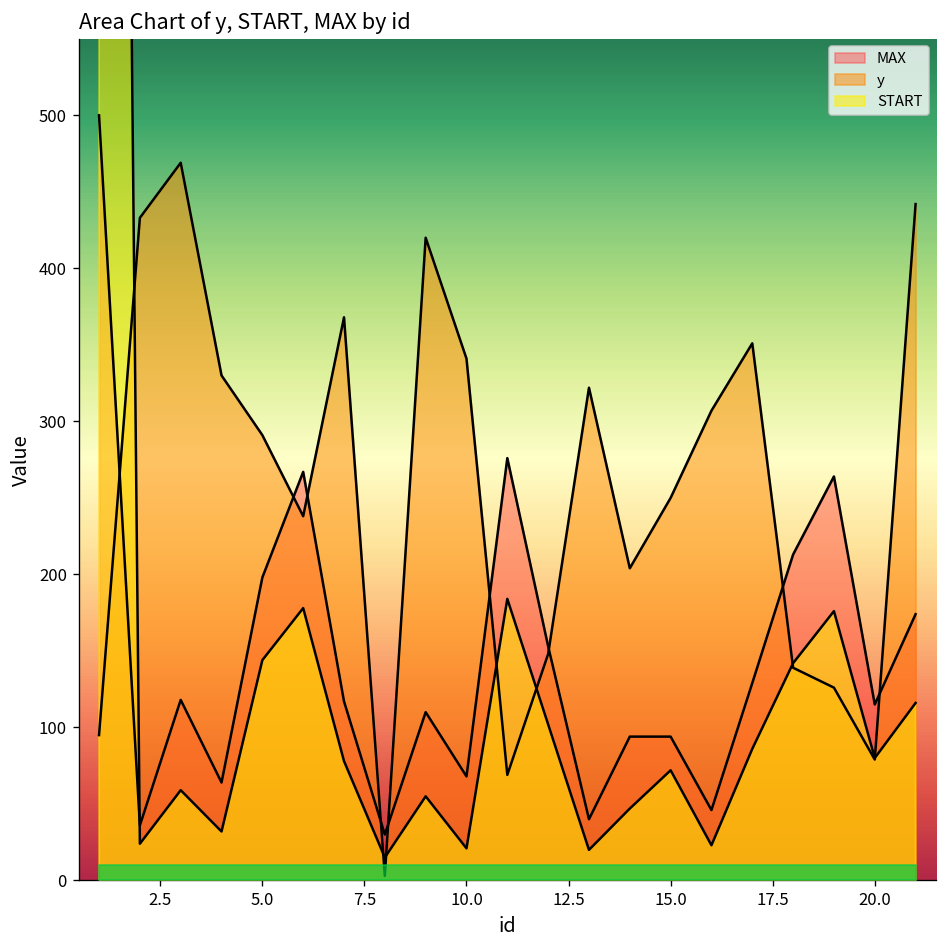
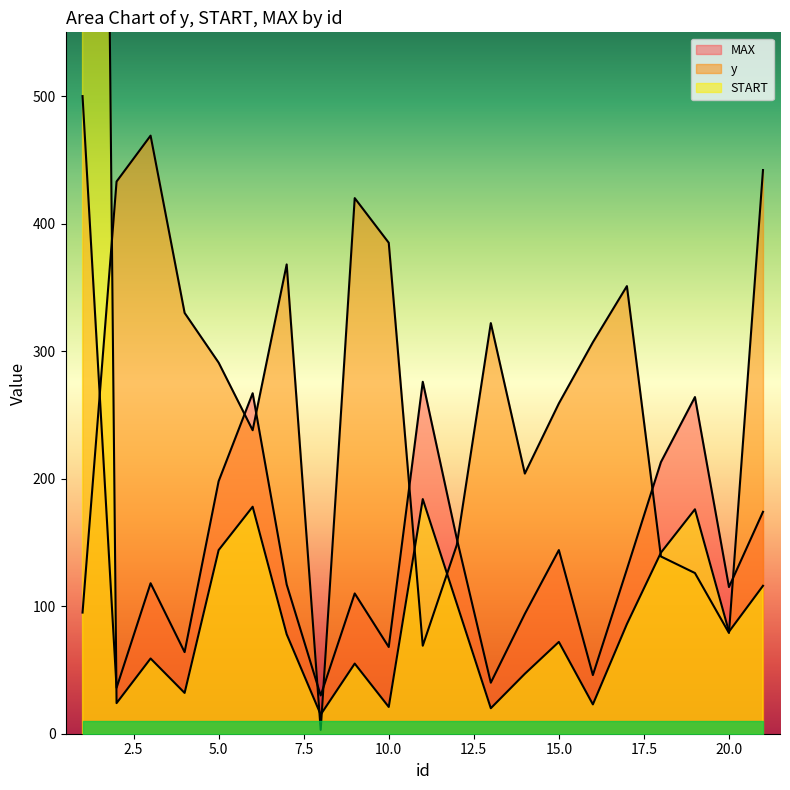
  {
    "MAX": {
      "5.0": 198,
      "10.0": 68,
-     "15.0": 94,
+     "15.0": 144,
      "20.0": 115
    },
    "y": {
      "5.0": 291,
-     "10.0": 341,
-     "15.0": 250
+     "10.0": 385,
+     "15.0": 259
    },
    "START": {
      "5.0": 144,
      "10.0": 21,
      "15.0": 72
    }
  }
